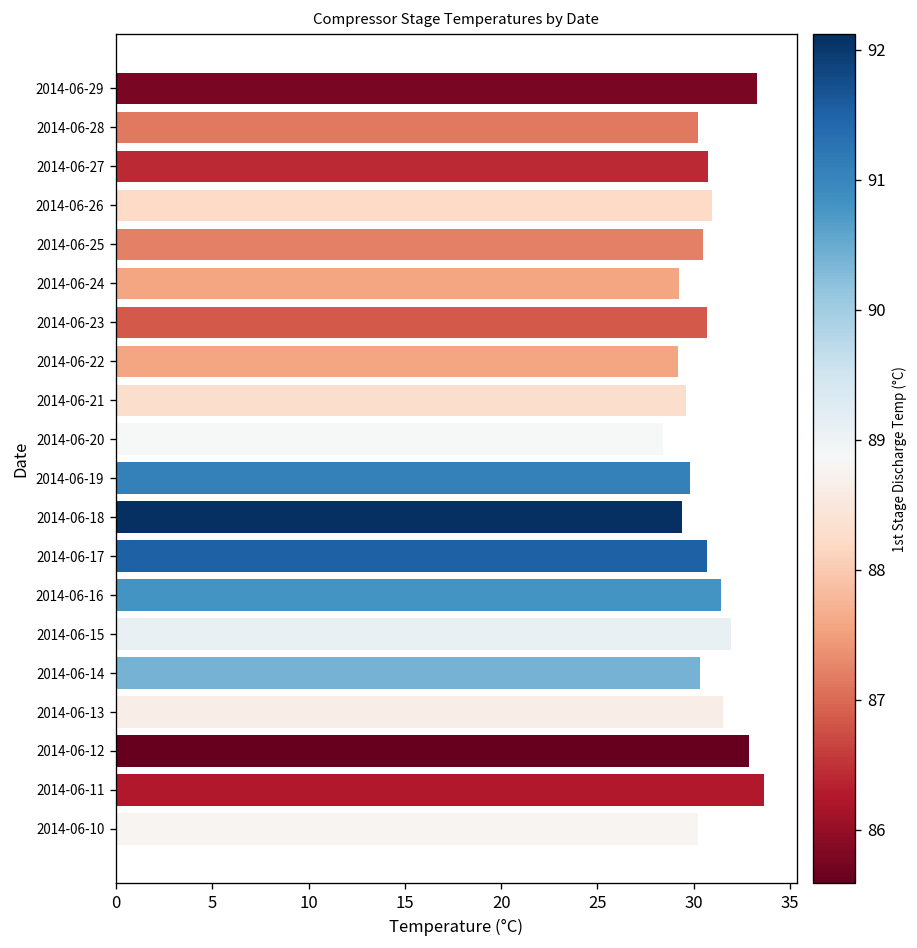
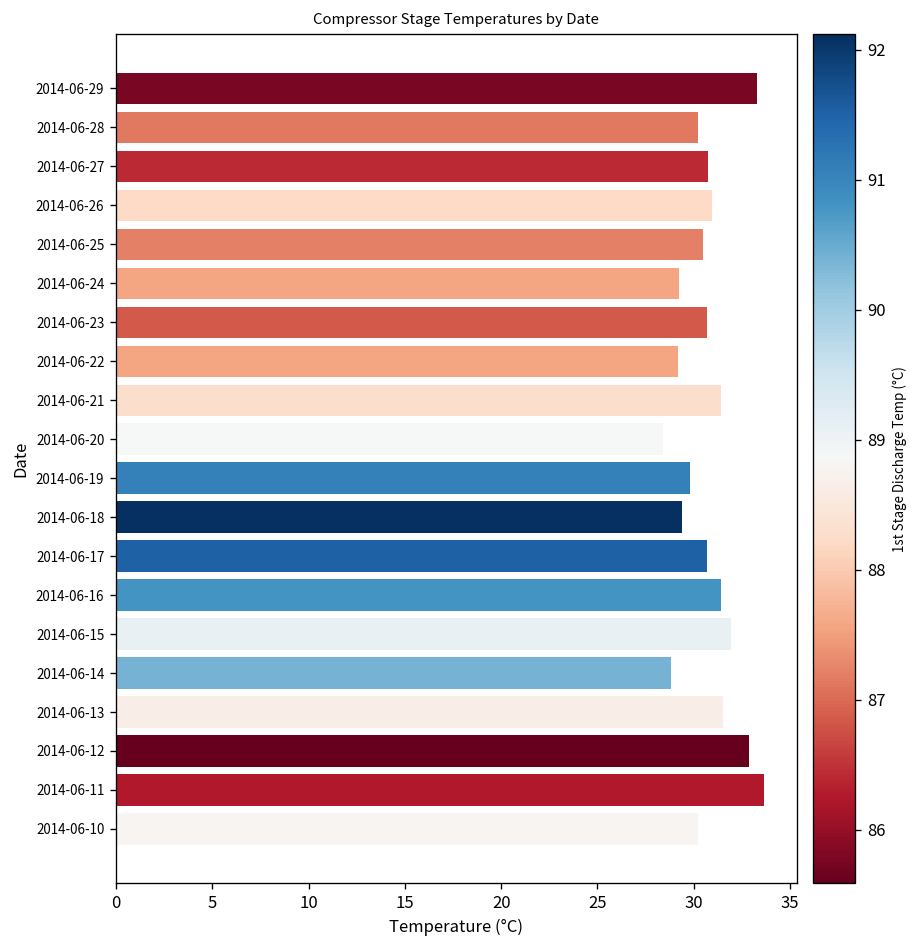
  {
    "2014-06-29": 33.3,
    "2014-06-28": 30.2,
    "2014-06-27": 30.7,
    "2014-06-26": 30.9,
    "2014-06-25": 30.5,
    "2014-06-24": 29.2,
    "2014-06-23": 30.7,
    "2014-06-22": 29.2,
-   "2014-06-21": 29.6,
+   "2014-06-21": 31.4,
    "2014-06-20": 28.4,
    "2014-06-19": 29.8,
    "2014-06-18": 29.4,
    "2014-06-17": 30.7,
    "2014-06-16": 31.4,
    "2014-06-15": 31.9,
-   "2014-06-14": 30.3,
+   "2014-06-14": 28.8,
    "2014-06-13": 31.5,
    "2014-06-12": 32.9,
    "2014-06-11": 33.7,
    "2014-06-10": 30.2
  }
